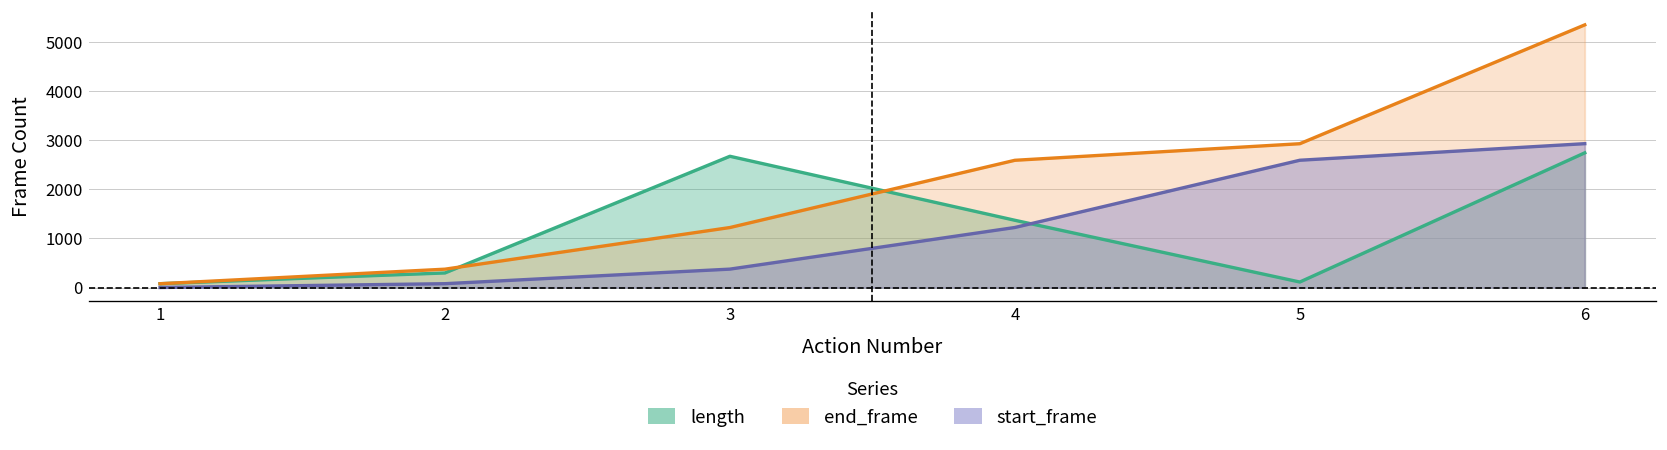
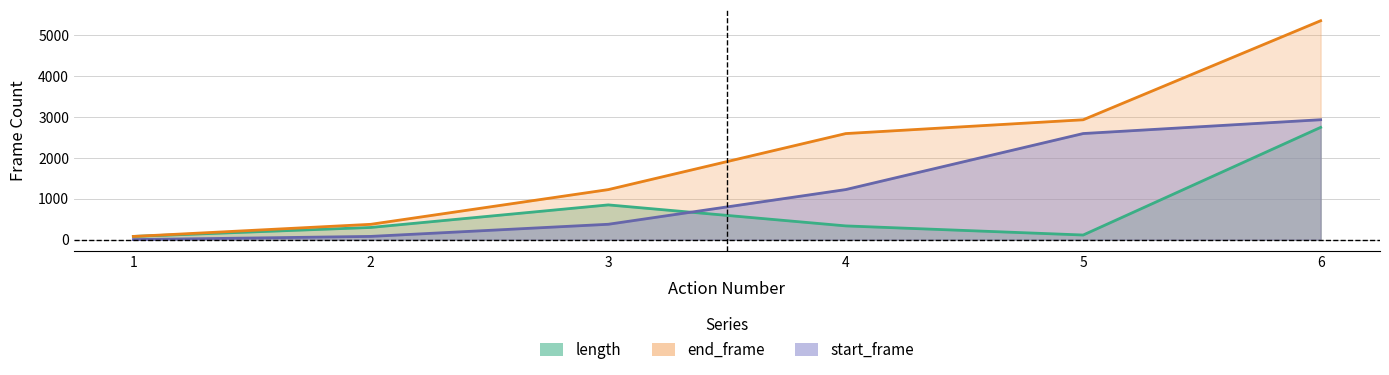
  {
    "length": {
      "2": 300,
-     "3": 2700,
-     "4": 1400,
+     "3": 800,
+     "4": 300,
      "5": 100,
      "6": 2700
    }
  }
